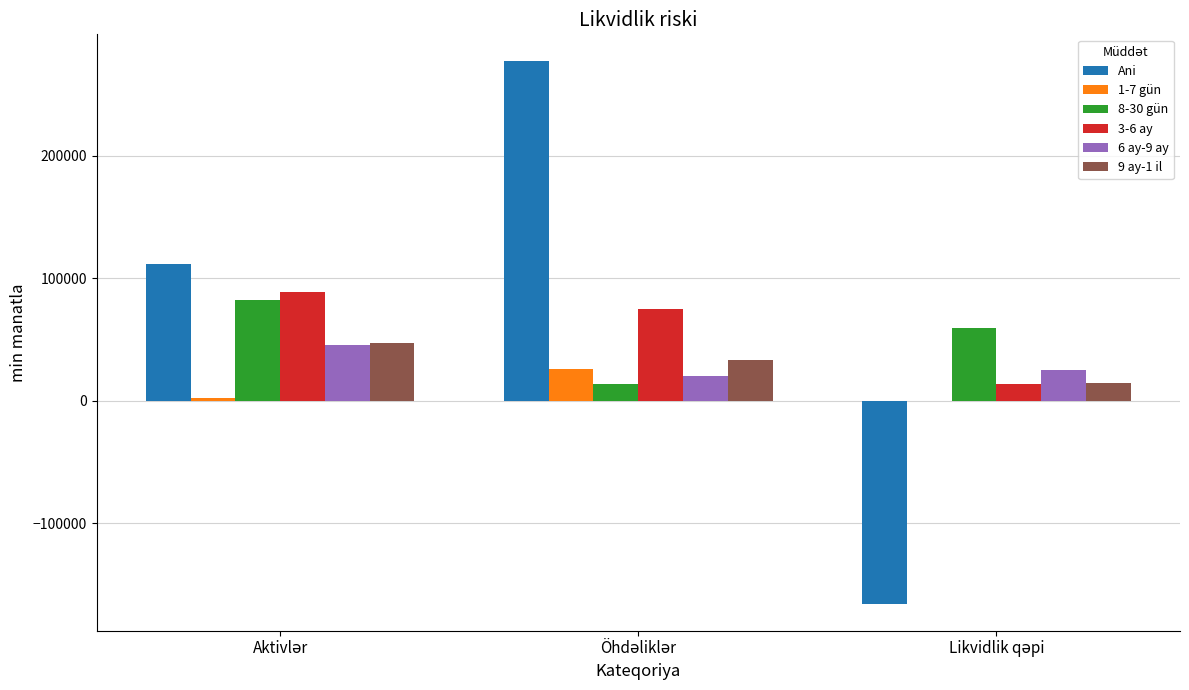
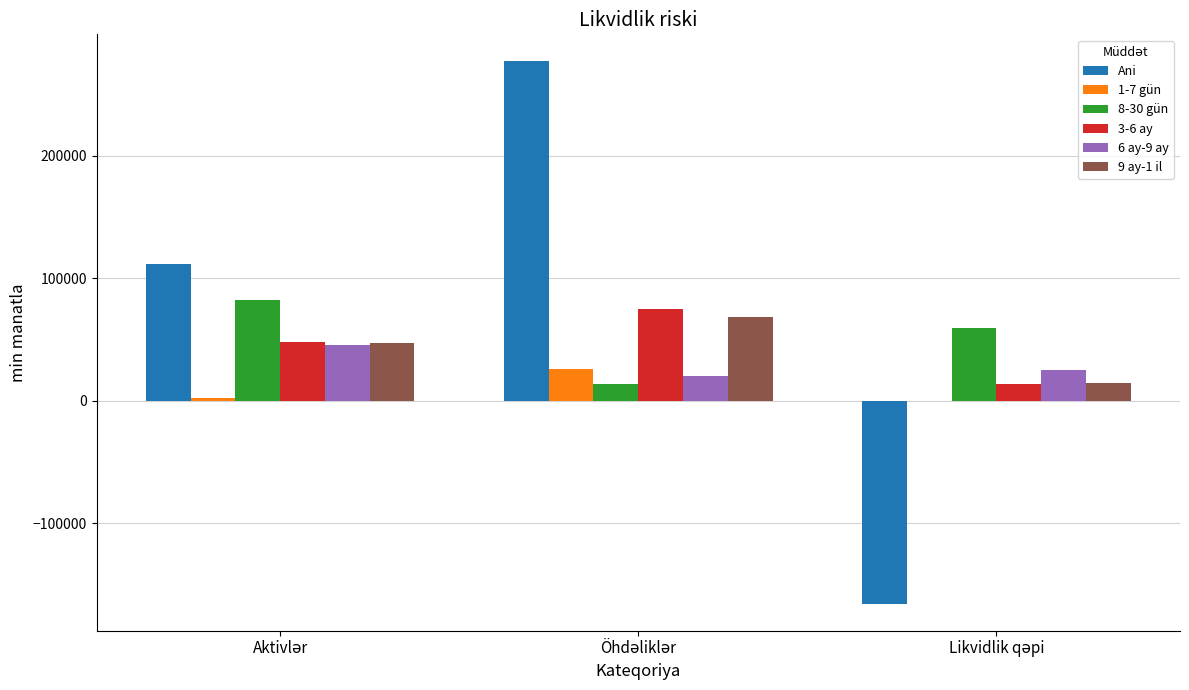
  {
    "Ani": {
      "Aktivlər": 111000,
      "Öhdəliklər": 277000,
      "Likvidlik qəpi": -165000
    },
    "1-7 gün": {
      "Aktivlər": 2000,
      "Öhdəliklər": 26000
    },
    "8-30 gün": {
      "Aktivlər": 82000,
      "Öhdəliklər": 13000,
      "Likvidlik qəpi": 59000
    },
    "3-6 ay": {
-     "Aktivlər": 89000,
+     "Aktivlər": 48000,
      "Öhdəliklər": 75000,
      "Likvidlik qəpi": 14000
    },
    "6 ay-9 ay": {
      "Aktivlər": 45000,
      "Öhdəliklər": 20000,
      "Likvidlik qəpi": 25000
    },
    "9 ay-1 il": {
      "Aktivlər": 48000,
-     "Öhdəliklər": 33000,
+     "Öhdəliklər": 69000,
      "Likvidlik qəpi": 14000
    }
  }
